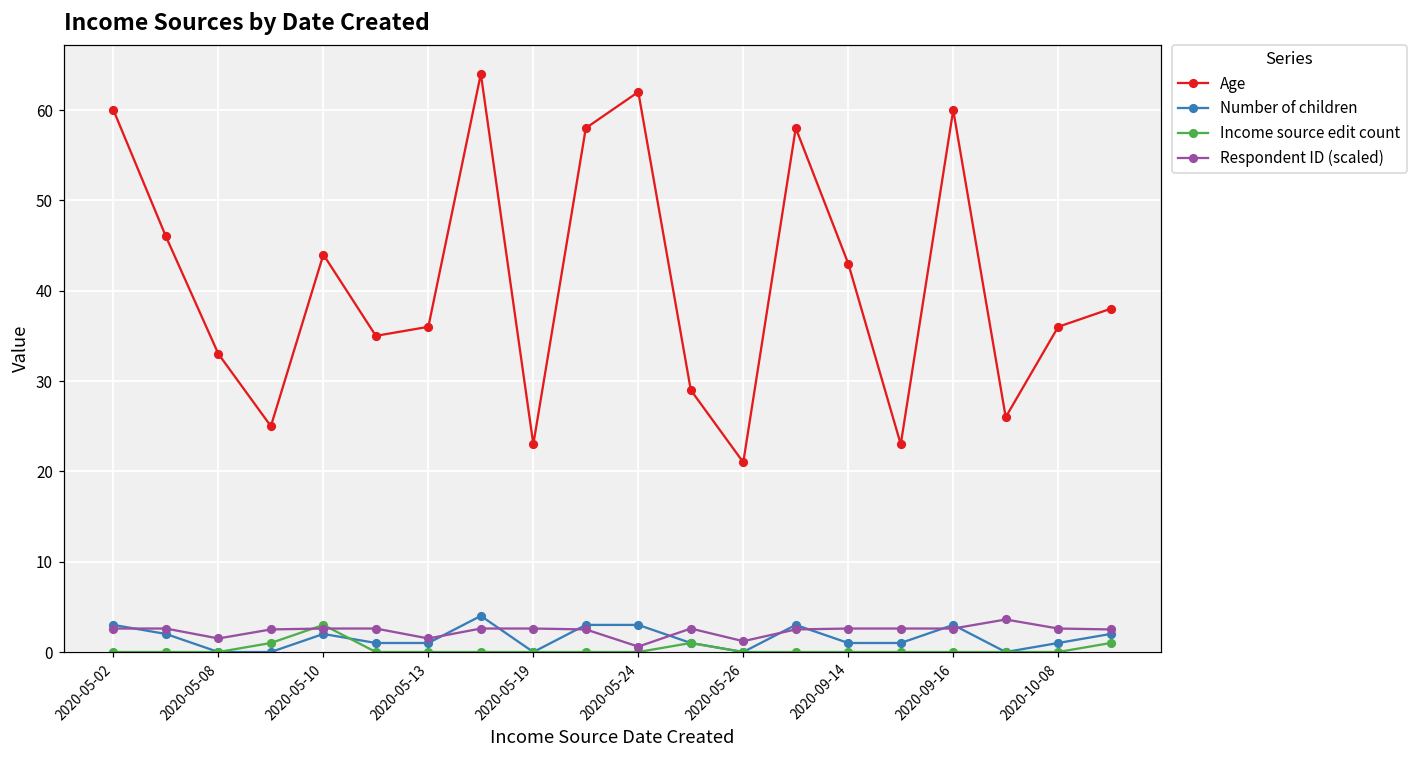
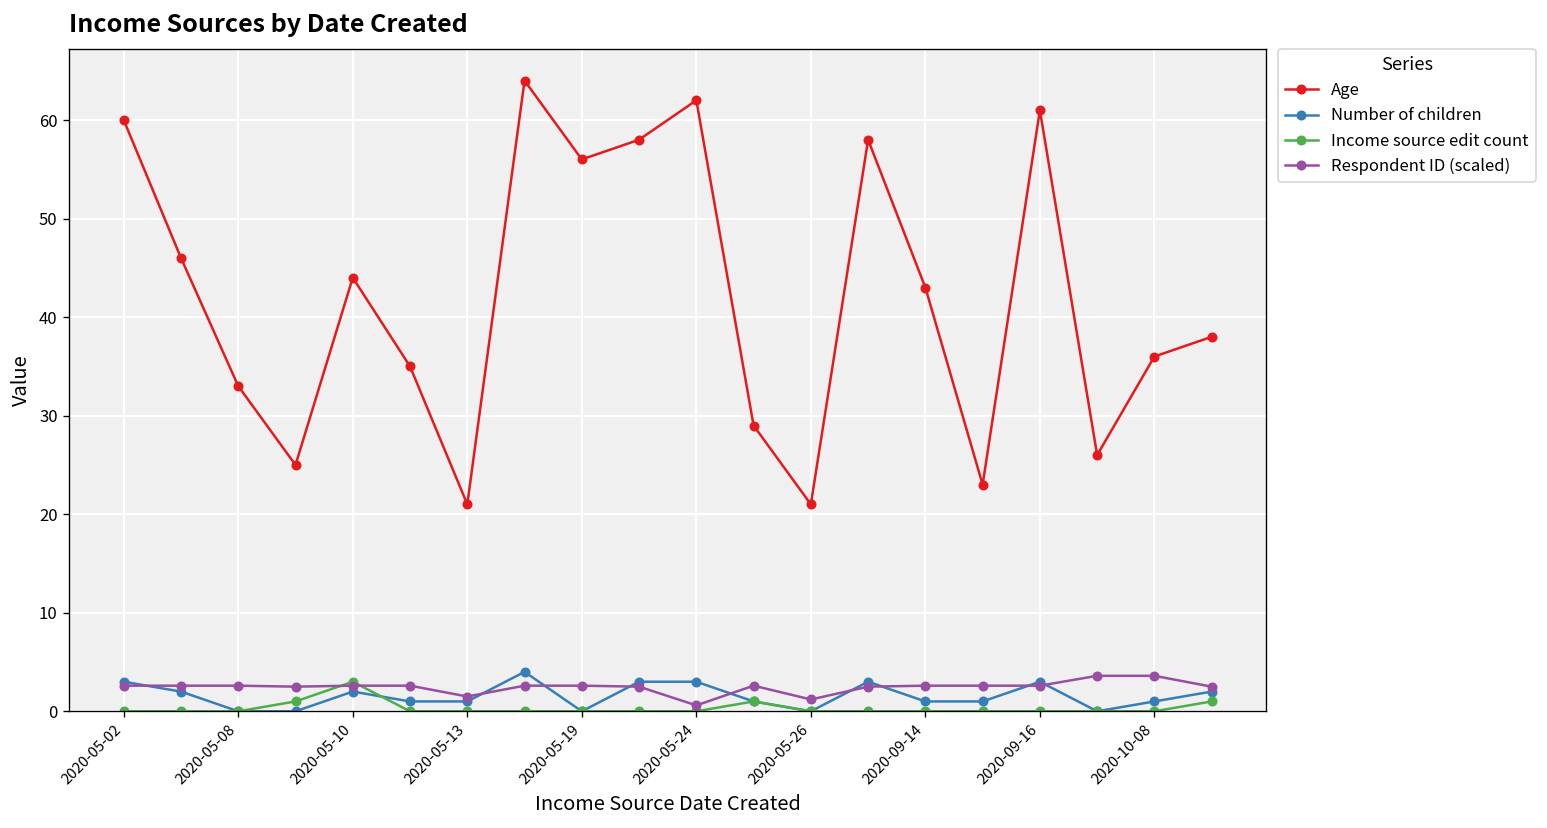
  {
    "Age": {
      "2020-05-02": 60,
      "2020-05-08": 33,
      "2020-05-10": 44,
-     "2020-05-13": 36,
-     "2020-05-19": 23,
+     "2020-05-13": 21,
+     "2020-05-19": 56,
      "2020-05-24": 62,
      "2020-05-26": 21,
      "2020-09-14": 43,
-     "2020-09-16": 60,
+     "2020-09-16": 61,
      "2020-10-08": 36
    },
    "Number of children": {
      "2020-05-02": 3,
      "2020-05-10": 2,
      "2020-05-13": 1,
      "2020-05-24": 3,
      "2020-09-14": 1,
      "2020-09-16": 3,
      "2020-10-08": 1
    },
    "Income source edit count": {
      "2020-05-02": 0,
      "2020-05-10": 3,
      "2020-05-13": 0,
      "2020-05-24": 0,
      "2020-09-14": 0,
      "2020-09-16": 0,
      "2020-10-08": 0
    },
    "Respondent ID (scaled)": {
      "2020-05-02": 3,
-     "2020-05-08": 2,
+     "2020-05-08": 3,
      "2020-05-10": 3,
      "2020-05-13": 2,
      "2020-05-19": 3,
      "2020-05-24": 1,
      "2020-05-26": 1,
      "2020-09-14": 3,
      "2020-09-16": 3,
-     "2020-10-08": 3
+     "2020-10-08": 4
    }
  }
